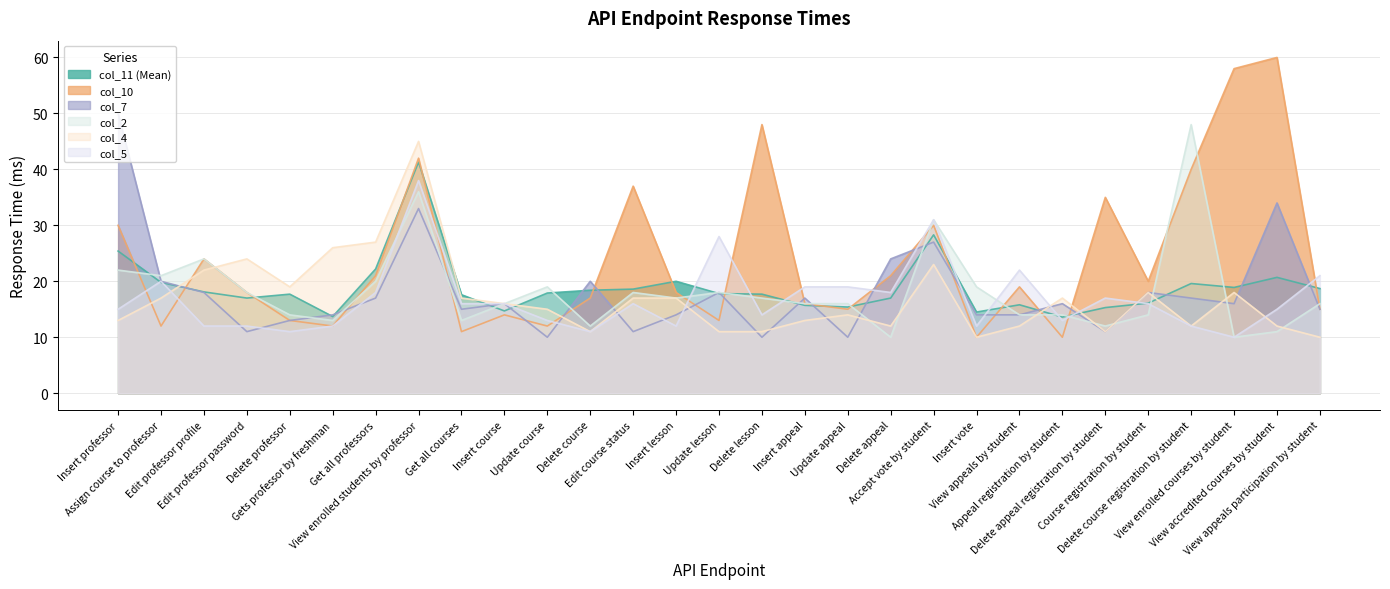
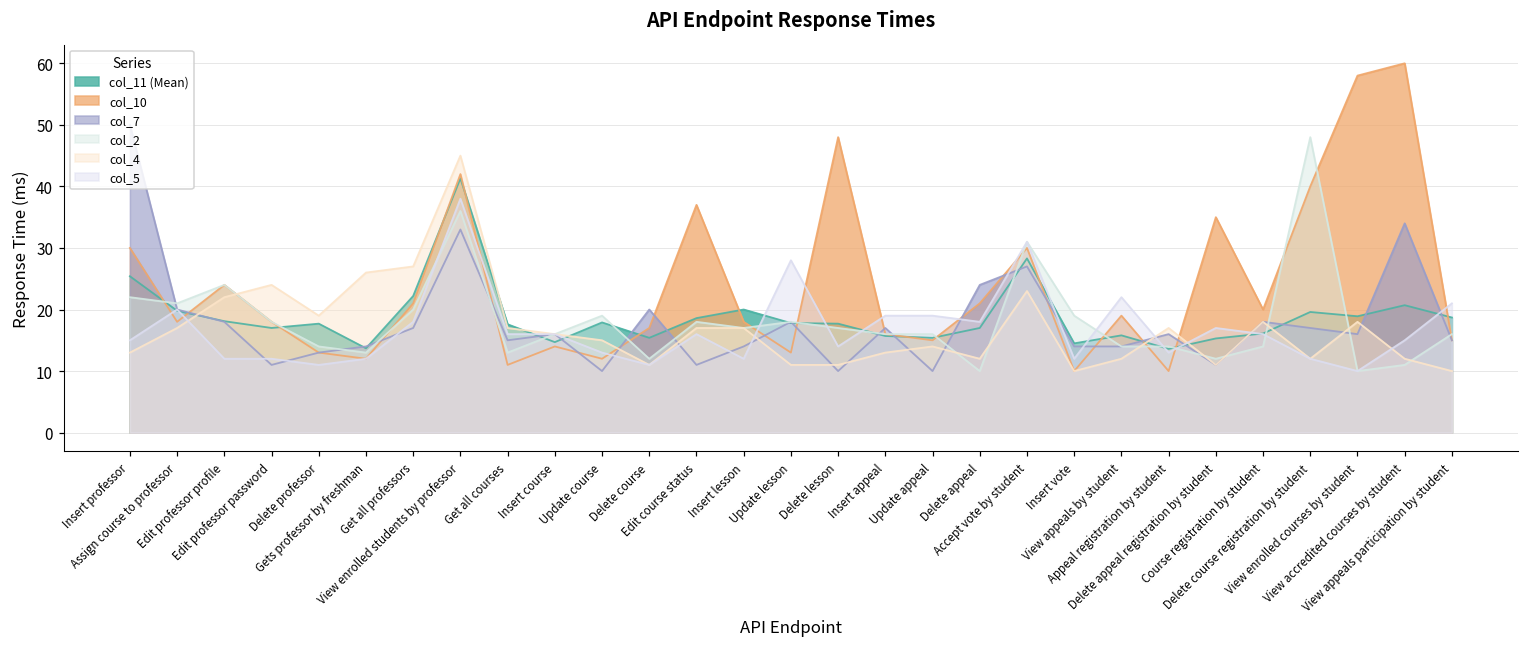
  {
    "col_11 (Mean)": {
      "Insert professor": 25,
      "Edit professor password": 17,
      "Delete professor": 18,
      "Get all professors": 22,
      "View enrolled students by professor": 41,
      "Get all courses": 18,
      "Insert course": 15,
      "Update course": 18,
-     "Delete course": 18,
+     "Delete course": 15,
      "Edit course status": 19,
      "Insert lesson": 20,
      "Delete lesson": 18,
      "Delete appeal": 17,
      "Accept vote by student": 28,
      "Insert vote": 15,
      "View appeals by student": 16,
      "Delete appeal registration by student": 15,
      "Delete course registration by student": 20,
      "View enrolled courses by student": 19,
      "View accredited courses by student": 21,
      "View appeals participation by student": 19
    },
    "col_10": {
      "Insert professor": 30,
-     "Assign course to professor": 12,
+     "Assign course to professor": 18,
      "Get all professors": 21,
      "View enrolled students by professor": 42,
      "Get all courses": 11,
      "Insert course": 14,
      "Update course": 12,
      "Delete course": 17,
      "Edit course status": 37,
      "Insert lesson": 18,
      "Update lesson": 13,
      "Delete lesson": 48,
      "Delete appeal": 21,
      "Accept vote by student": 30,
      "View appeals by student": 19,
      "Appeal registration by student": 10,
      "Delete appeal registration by student": 35,
      "Course registration by student": 20,
      "Delete course registration by student": 40,
      "View enrolled courses by student": 58,
      "View accredited courses by student": 60
    },
    "col_7": {
      "Edit professor password": 11,
      "Get all professors": 17,
      "View enrolled students by professor": 33,
      "Get all courses": 15,
      "Update course": 10,
      "Delete course": 20,
      "Edit course status": 11,
      "Insert lesson": 14,
      "Delete lesson": 10,
      "Insert appeal": 17,
      "Update appeal": 10,
      "Delete appeal": 24,
      "Accept vote by student": 27,
      "Insert vote": 14,
      "Appeal registration by student": 16,
      "Delete course registration by student": 17,
      "View enrolled courses by student": 16,
      "View accredited courses by student": 34
    }
  }
